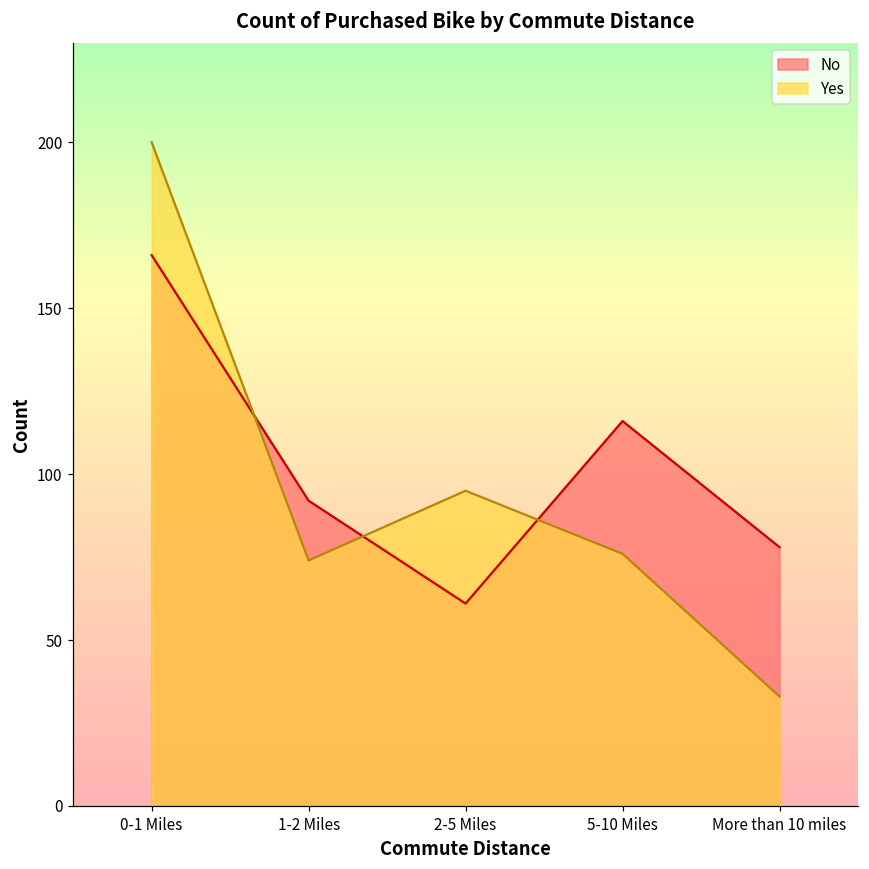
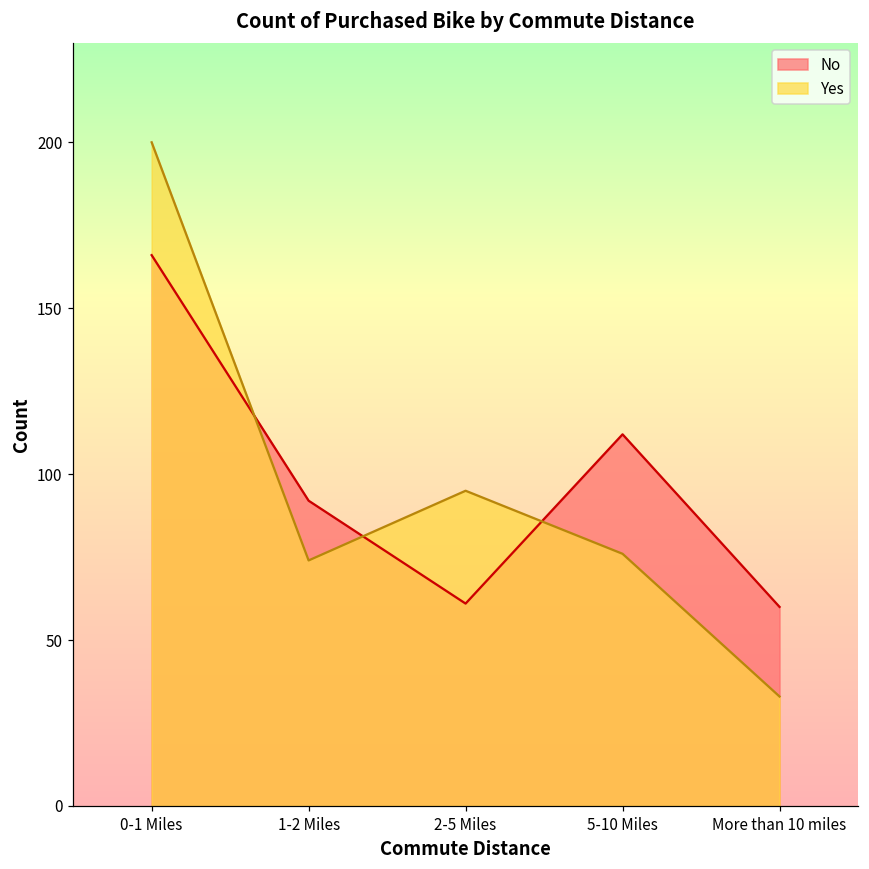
  {
    "No": {
      "0-1 Miles": 166,
      "1-2 Miles": 92,
      "2-5 Miles": 61,
-     "5-10 Miles": 116,
-     "More than 10 miles": 78
+     "5-10 Miles": 112,
+     "More than 10 miles": 60
    },
    "Yes": {
      "0-1 Miles": 200,
      "1-2 Miles": 74,
      "2-5 Miles": 95,
      "5-10 Miles": 76,
      "More than 10 miles": 33
    }
  }
